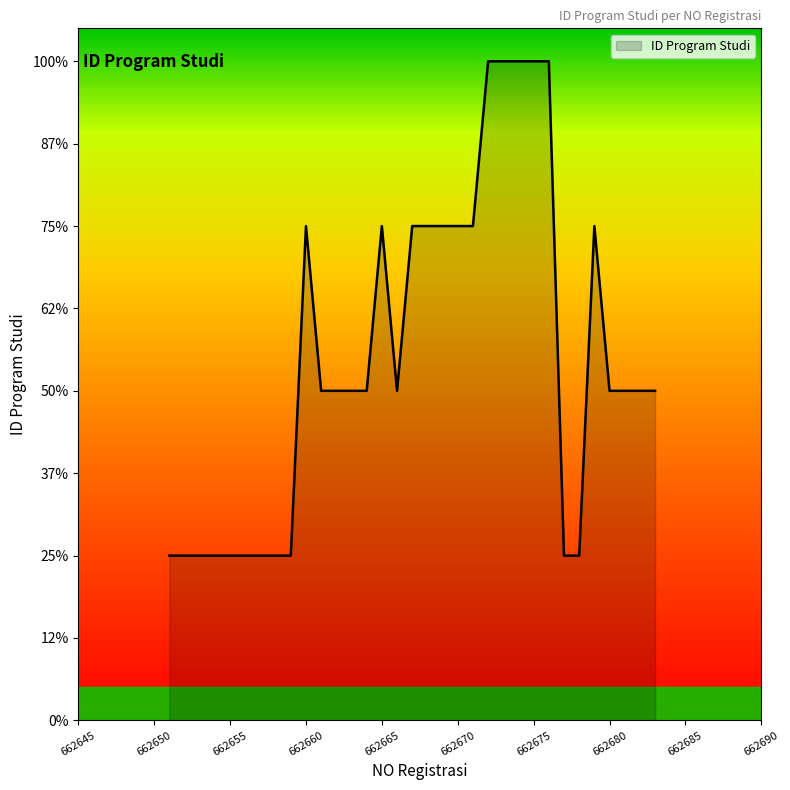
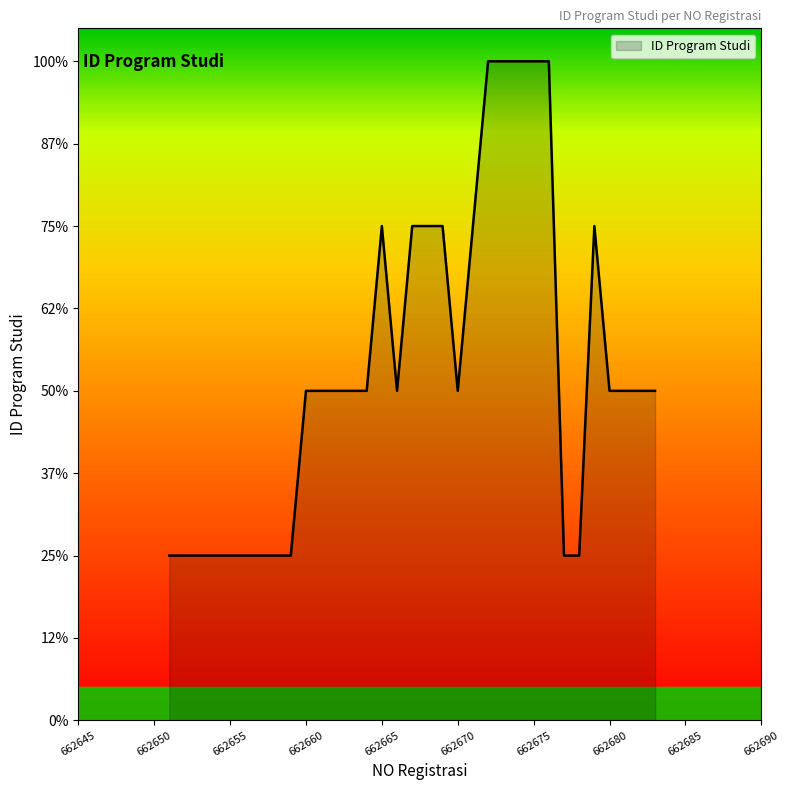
  {
    "662655": "25%",
-   "662660": "75%",
+   "662660": "50%",
    "662665": "75%",
-   "662670": "75%",
+   "662670": "50%",
    "662675": "100%",
    "662680": "50%"
  }
